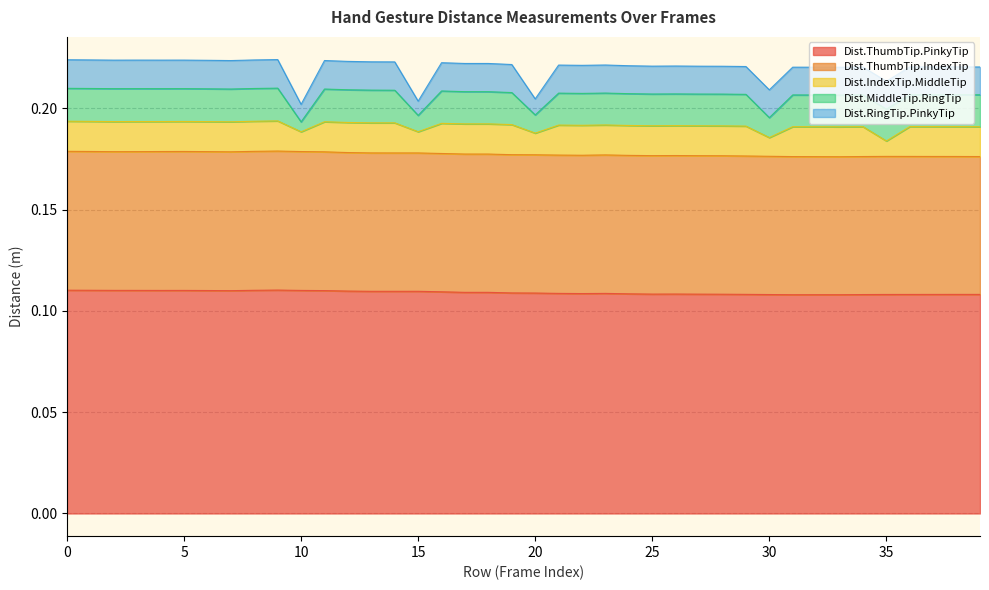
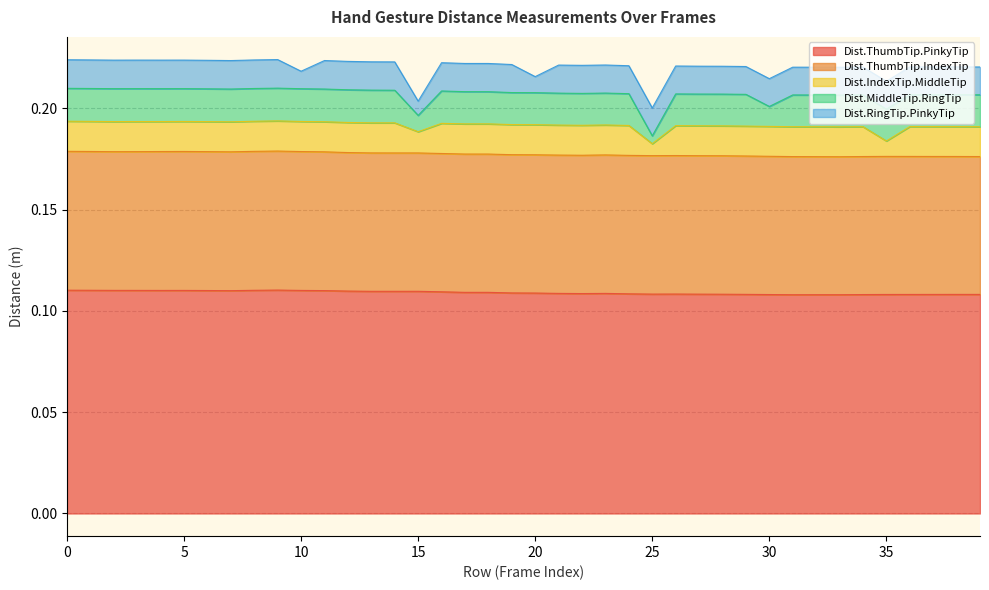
  {
    "Dist.IndexTip.MiddleTip": {
      "0": 0.015,
      "5": 0.015,
-     "10": 0.010,
+     "10": 0.015,
      "15": 0.010,
-     "20": 0.011,
-     "25": 0.015,
-     "30": 0.009,
+     "20": 0.015,
+     "25": 0.006,
+     "30": 0.015,
      "35": 0.008
    },
    "Dist.MiddleTip.RingTip": {
      "0": 0.016,
      "5": 0.016,
-     "10": 0.005,
+     "10": 0.016,
      "15": 0.008,
-     "20": 0.009,
-     "25": 0.016,
+     "20": 0.016,
+     "25": 0.004,
      "30": 0.010
    },
    "Dist.RingTip.PinkyTip": {
      "0": 0.014,
      "5": 0.014,
      "10": 0.009,
      "15": 0.007,
      "20": 0.008,
      "25": 0.014,
      "30": 0.014
    }
  }
